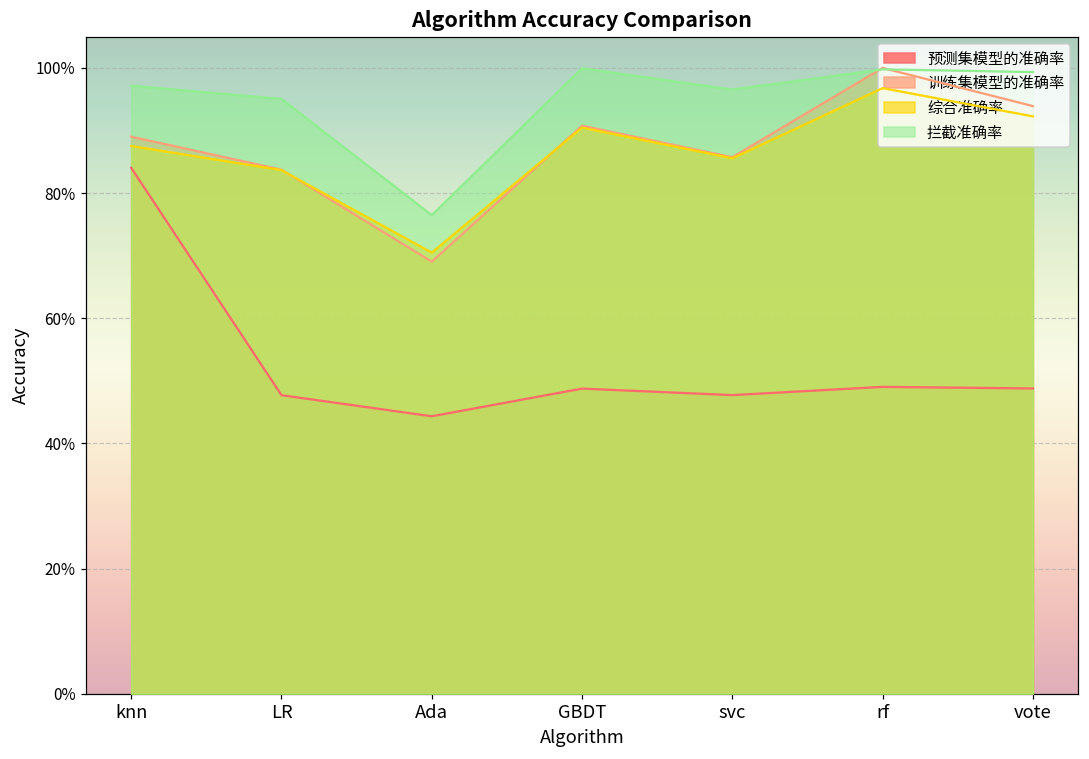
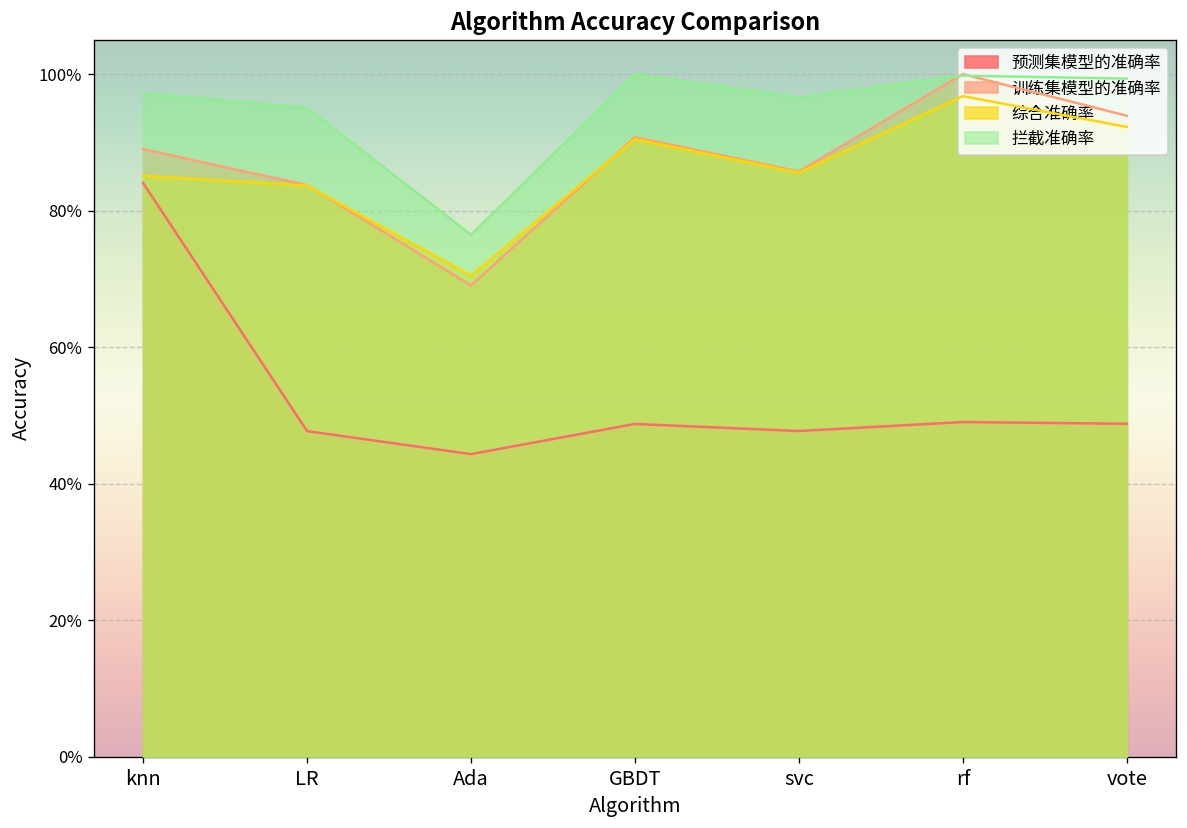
  {
    "综合准确率": {
-     "knn": "88%",
+     "knn": "85%",
      "Ada": "70%"
    },
    "拦截准确率": {
      "knn": "97%",
      "LR": "95%",
      "Ada": "76%",
      "GBDT": "100%",
      "svc": "97%"
    }
  }
